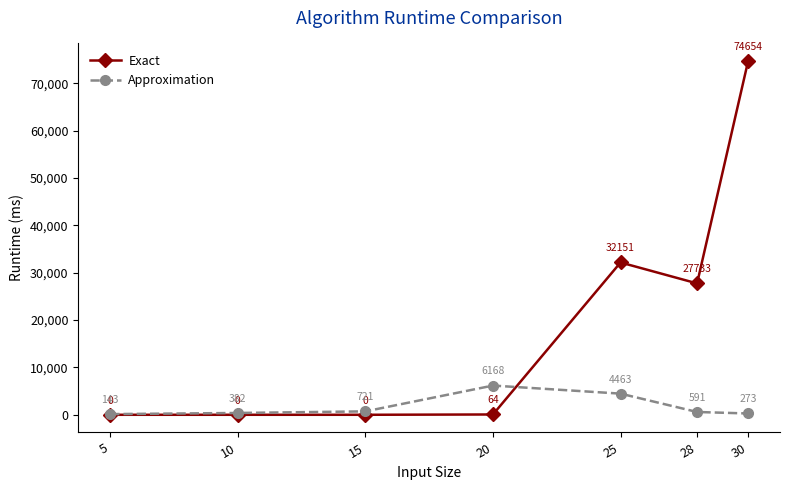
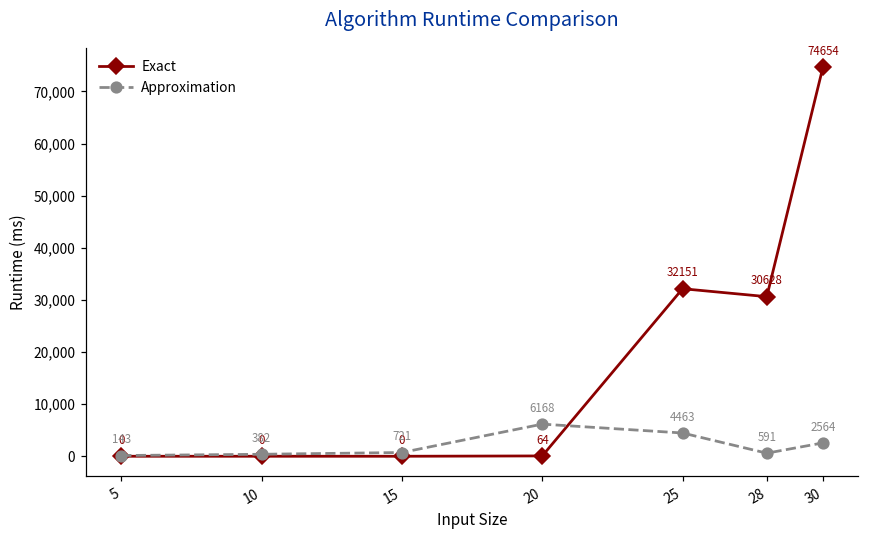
  {
    "Exact": {
      "20": 64,
      "25": 32151,
-     "28": 27733,
+     "28": 30628,
      "30": 74654
    },
    "Approximation": {
      "20": 6168,
      "25": 4463,
      "28": 591,
-     "30": 273
+     "30": 2564
    }
  }
